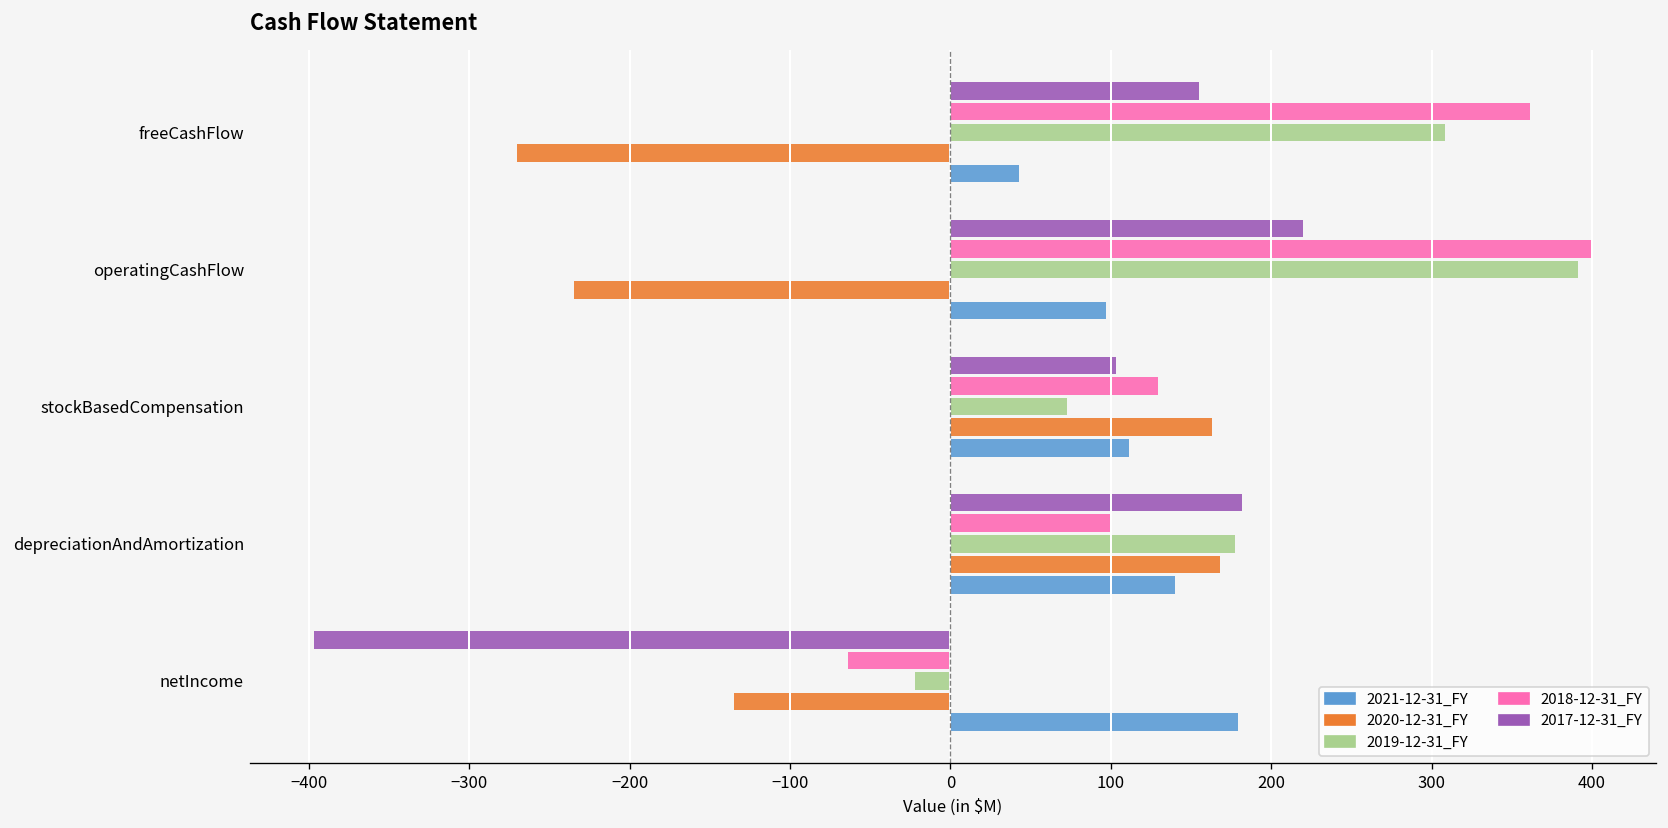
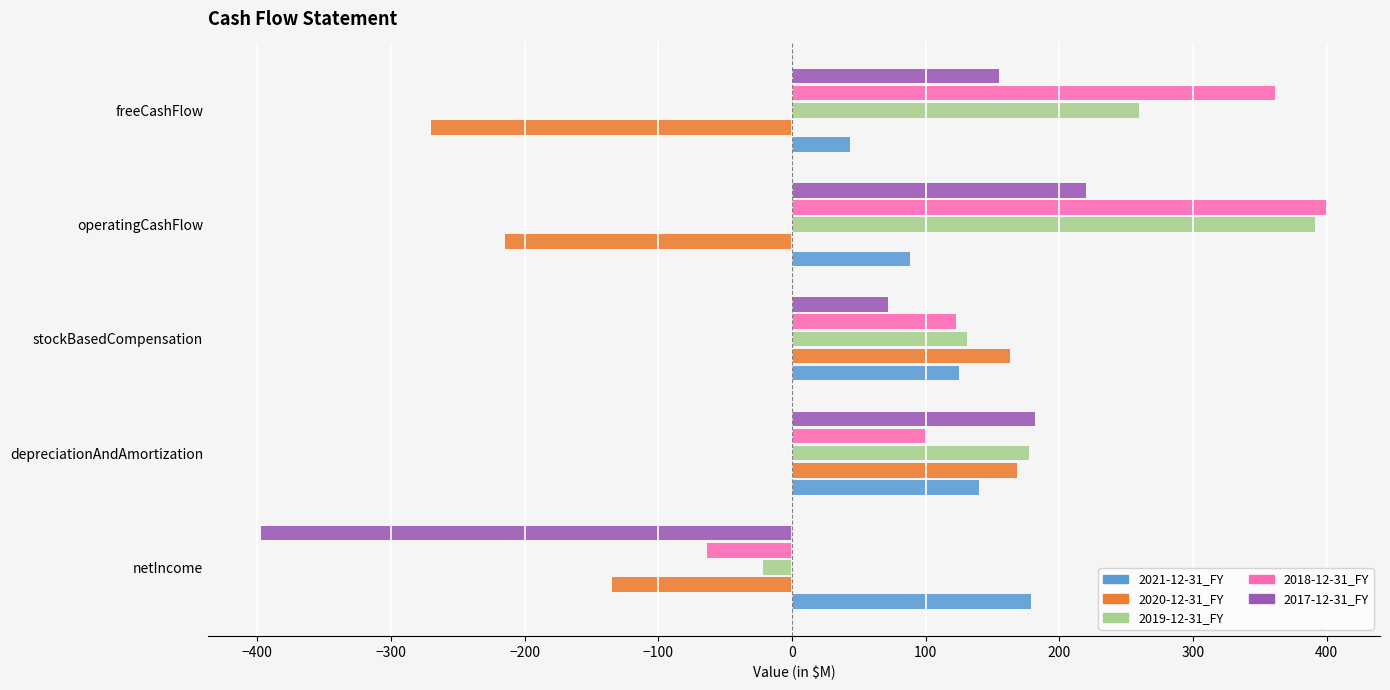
  {
    "2021-12-31_FY": {
      "freeCashFlow": 43,
-     "operatingCashFlow": 97,
-     "stockBasedCompensation": 112,
+     "operatingCashFlow": 88,
+     "stockBasedCompensation": 125,
      "depreciationAndAmortization": 140,
      "netIncome": 179
    },
    "2020-12-31_FY": {
      "freeCashFlow": -270,
-     "operatingCashFlow": -234,
+     "operatingCashFlow": -215,
      "stockBasedCompensation": 163,
      "depreciationAndAmortization": 168,
      "netIncome": -135
    },
    "2019-12-31_FY": {
-     "freeCashFlow": 308,
+     "freeCashFlow": 259,
      "operatingCashFlow": 391,
-     "stockBasedCompensation": 73,
+     "stockBasedCompensation": 131,
      "depreciationAndAmortization": 177,
      "netIncome": -22
    },
    "2018-12-31_FY": {
      "freeCashFlow": 361,
      "operatingCashFlow": 400,
-     "stockBasedCompensation": 129,
+     "stockBasedCompensation": 123,
      "depreciationAndAmortization": 100,
      "netIncome": -64
    },
    "2017-12-31_FY": {
      "freeCashFlow": 155,
      "operatingCashFlow": 220,
-     "stockBasedCompensation": 103,
+     "stockBasedCompensation": 72,
      "depreciationAndAmortization": 182,
      "netIncome": -397
    }
  }
